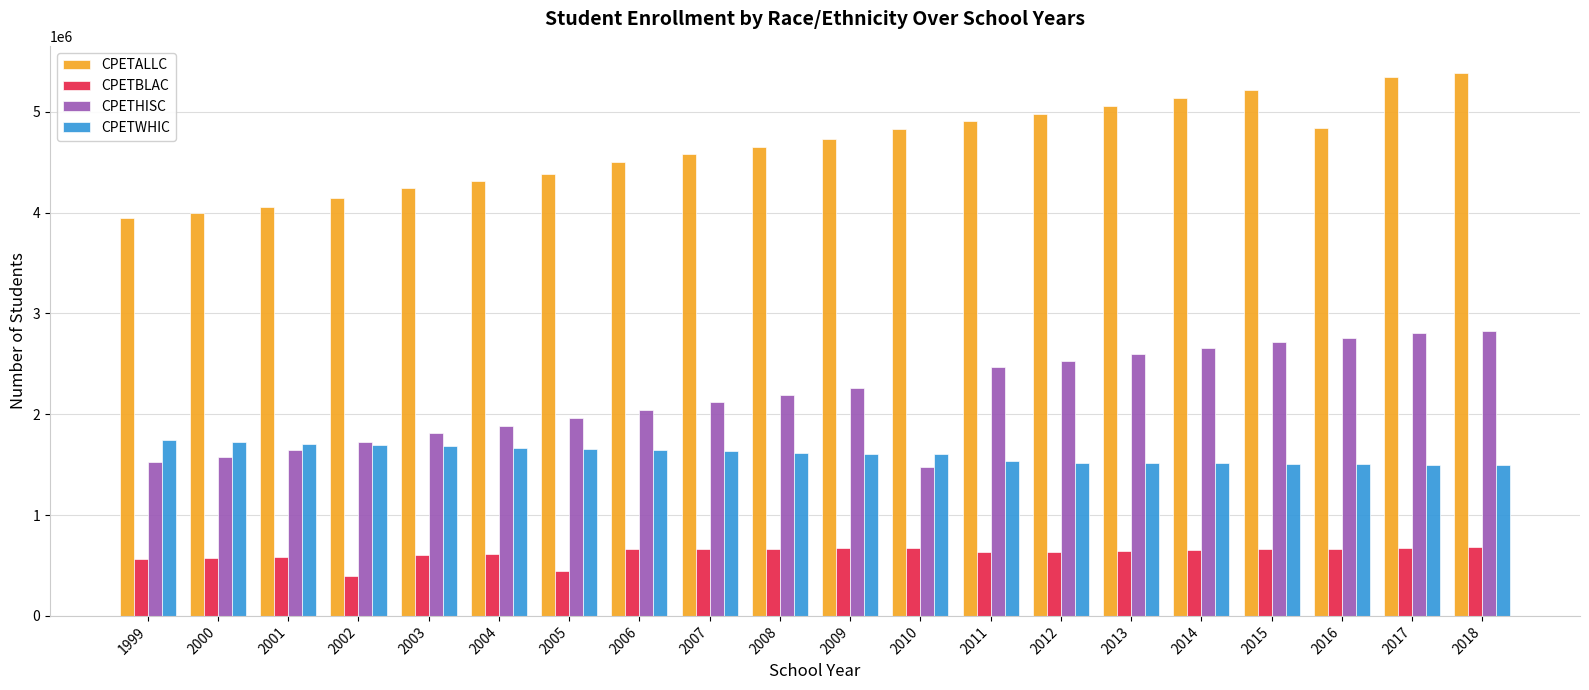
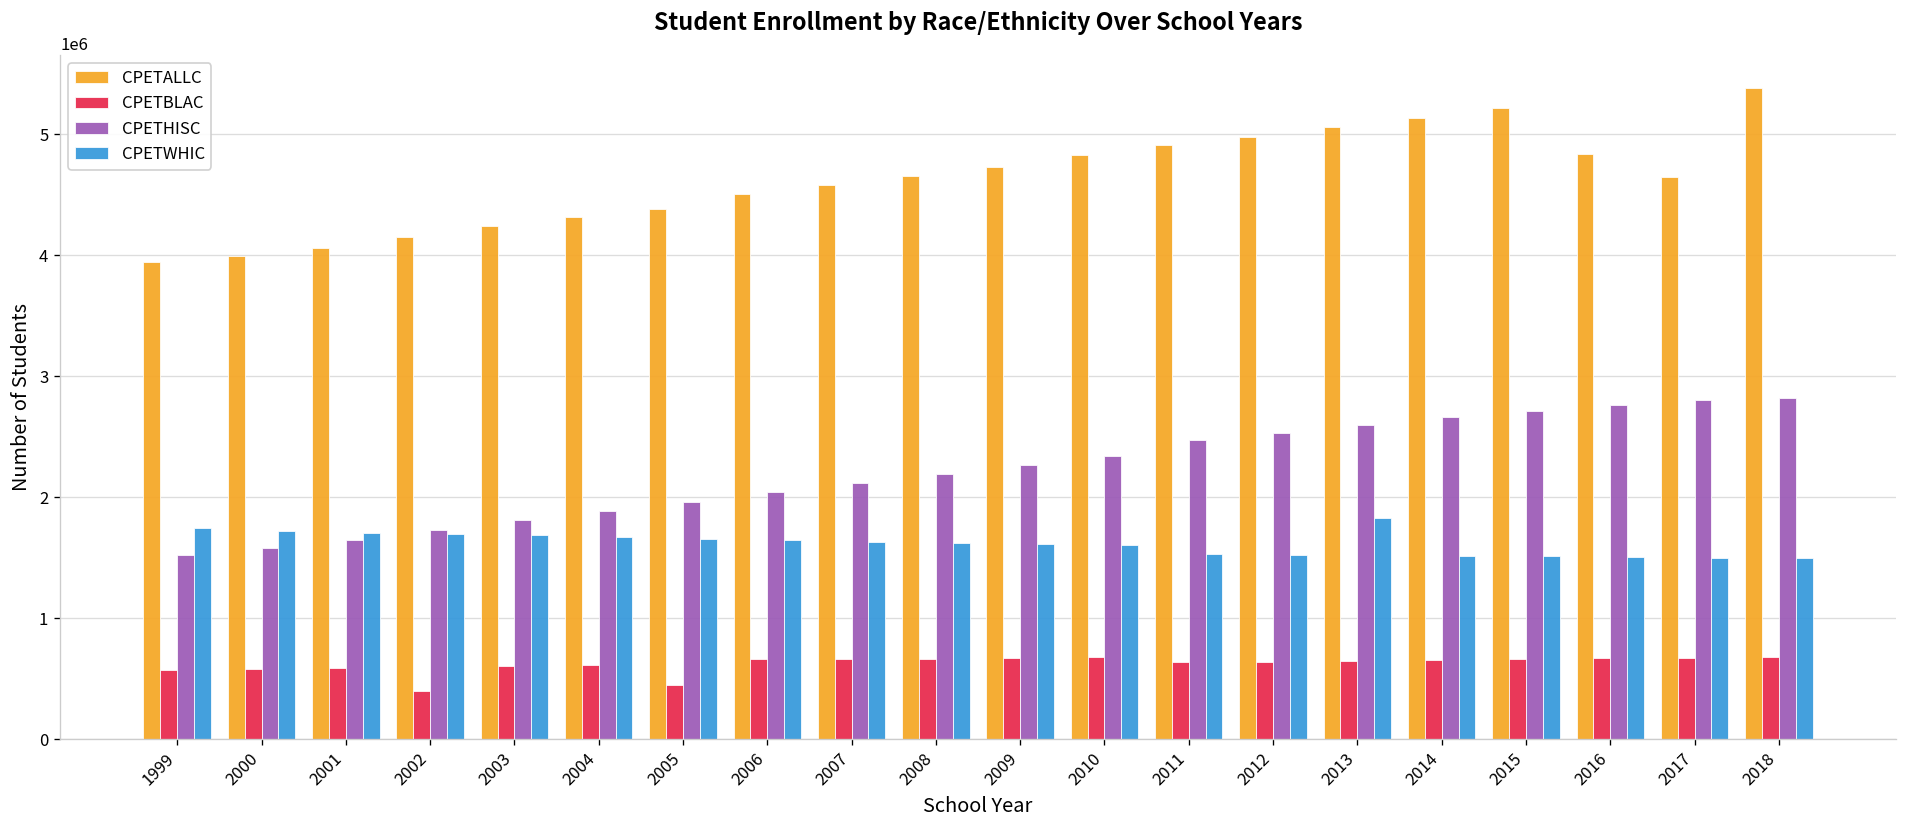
  {
    "CPETALLC": {
      "1999": 3950000,
      "2000": 3990000,
      "2001": 4060000,
      "2002": 4150000,
      "2003": 4240000,
      "2004": 4310000,
      "2005": 4380000,
      "2006": 4510000,
      "2007": 4580000,
      "2008": 4650000,
      "2009": 4730000,
      "2010": 4820000,
      "2011": 4910000,
      "2012": 4980000,
      "2013": 5060000,
      "2014": 5140000,
      "2015": 5220000,
      "2016": 4840000,
-     "2017": 5340000,
+     "2017": 4650000,
      "2018": 5390000
    },
    "CPETBLAC": {
      "1999": 570000,
      "2000": 580000,
      "2001": 590000,
      "2002": 400000,
      "2003": 610000,
      "2004": 610000,
      "2005": 440000,
      "2006": 660000,
      "2007": 660000,
      "2008": 660000,
      "2009": 670000,
      "2010": 680000,
      "2011": 640000,
      "2012": 640000,
      "2013": 640000,
      "2014": 650000,
      "2015": 660000,
      "2016": 670000,
      "2017": 670000,
      "2018": 680000
    },
    "CPETHISC": {
      "1999": 1520000,
      "2000": 1580000,
      "2001": 1650000,
      "2002": 1730000,
      "2003": 1810000,
      "2004": 1890000,
      "2005": 1960000,
      "2006": 2040000,
      "2007": 2120000,
      "2008": 2190000,
      "2009": 2260000,
-     "2010": 1480000,
+     "2010": 2340000,
      "2011": 2470000,
      "2012": 2530000,
      "2013": 2600000,
      "2014": 2660000,
      "2015": 2710000,
      "2016": 2760000,
      "2017": 2800000,
      "2018": 2820000
    },
    "CPETWHIC": {
      "1999": 1740000,
      "2000": 1720000,
      "2001": 1710000,
      "2002": 1690000,
      "2003": 1690000,
      "2004": 1670000,
      "2005": 1650000,
      "2006": 1640000,
      "2007": 1630000,
      "2008": 1620000,
      "2009": 1610000,
      "2010": 1610000,
      "2011": 1530000,
      "2012": 1520000,
-     "2013": 1520000,
+     "2013": 1830000,
      "2014": 1510000,
      "2015": 1510000,
      "2016": 1510000,
      "2017": 1500000,
      "2018": 1500000
    }
  }
